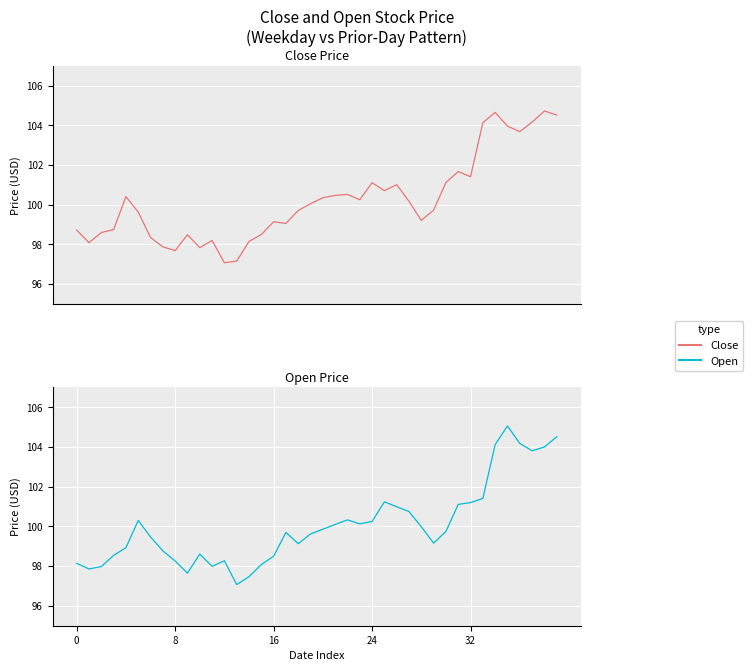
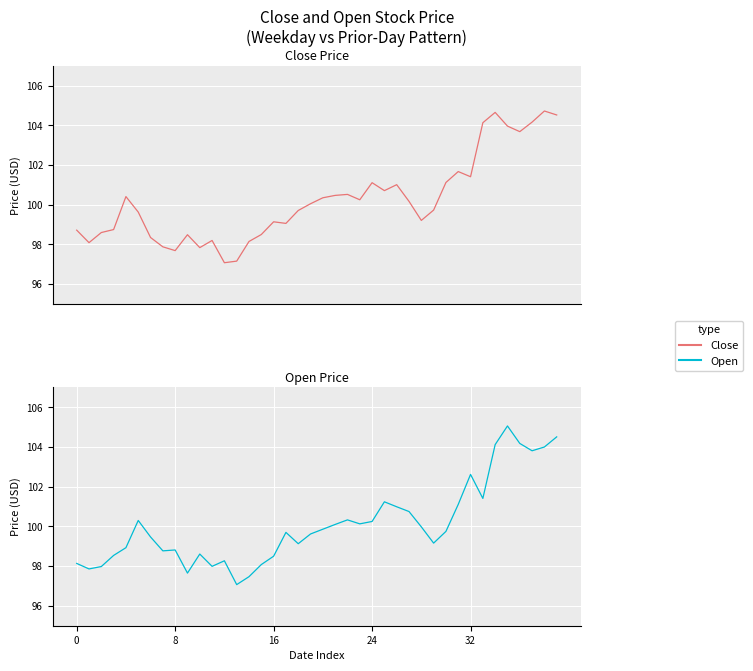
  {
    "Open Price": {
      "0": 98.1,
-     "8": 98.3,
+     "8": 98.8,
      "16": 98.5,
      "24": 100.3,
-     "32": 101.2
+     "32": 102.6
    }
  }
